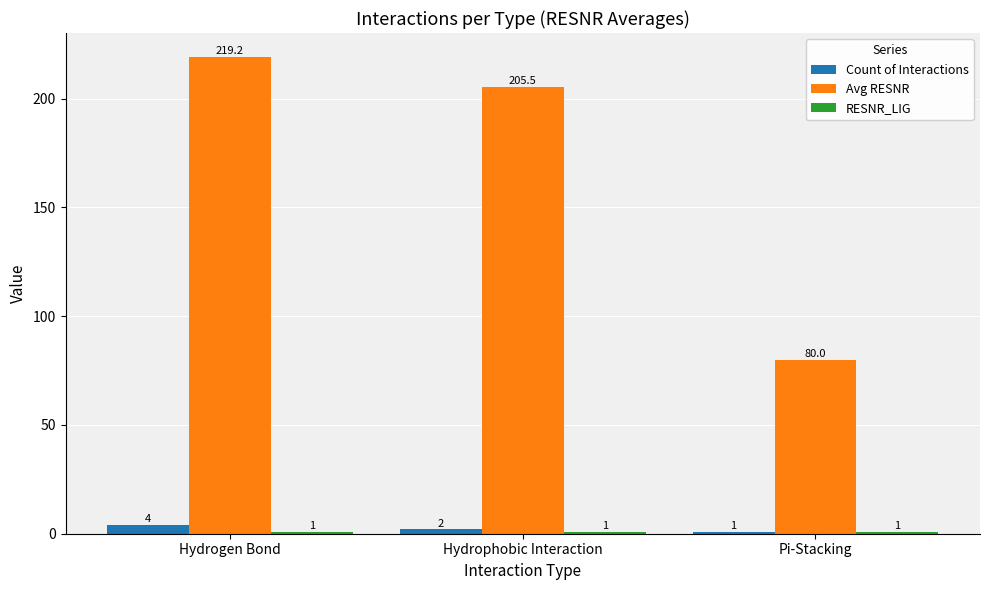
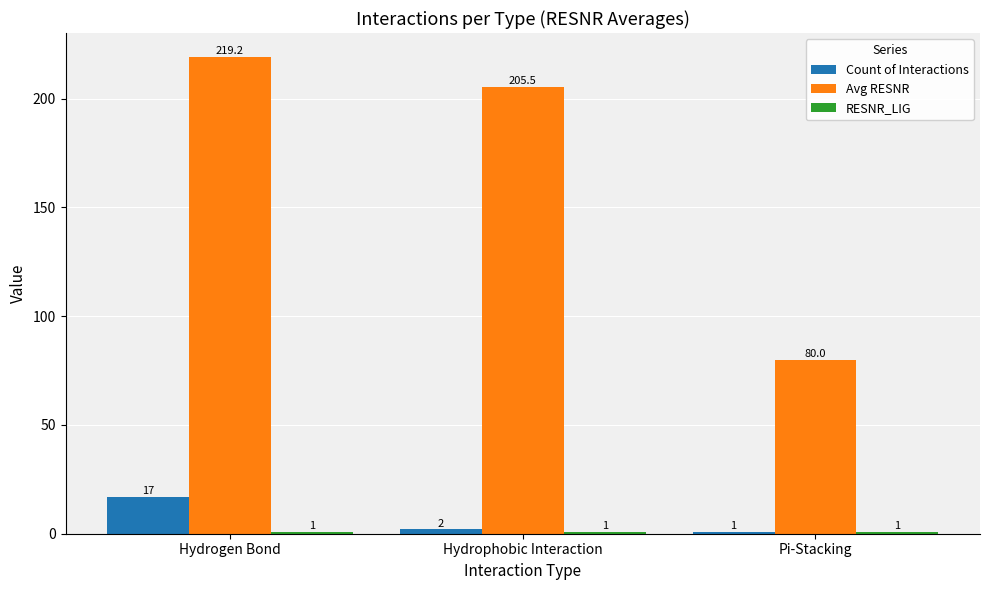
  {
    "Count of Interactions": {
-     "Hydrogen Bond": 4,
+     "Hydrogen Bond": 17,
      "Hydrophobic Interaction": 2,
      "Pi-Stacking": 1
    },
    "Avg RESNR": {
      "Hydrogen Bond": 219.2,
      "Hydrophobic Interaction": 205.5,
      "Pi-Stacking": 80.0
    },
    "RESNR_LIG": {
      "Hydrogen Bond": 1,
      "Hydrophobic Interaction": 1,
      "Pi-Stacking": 1
    }
  }
